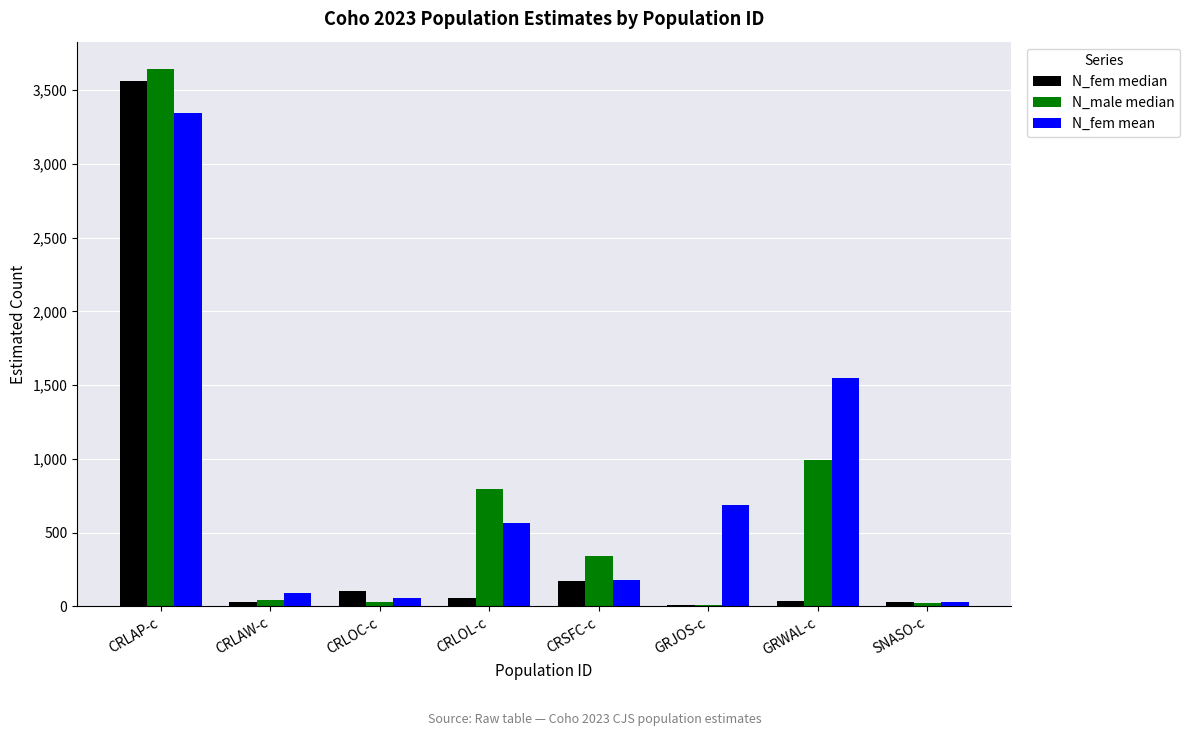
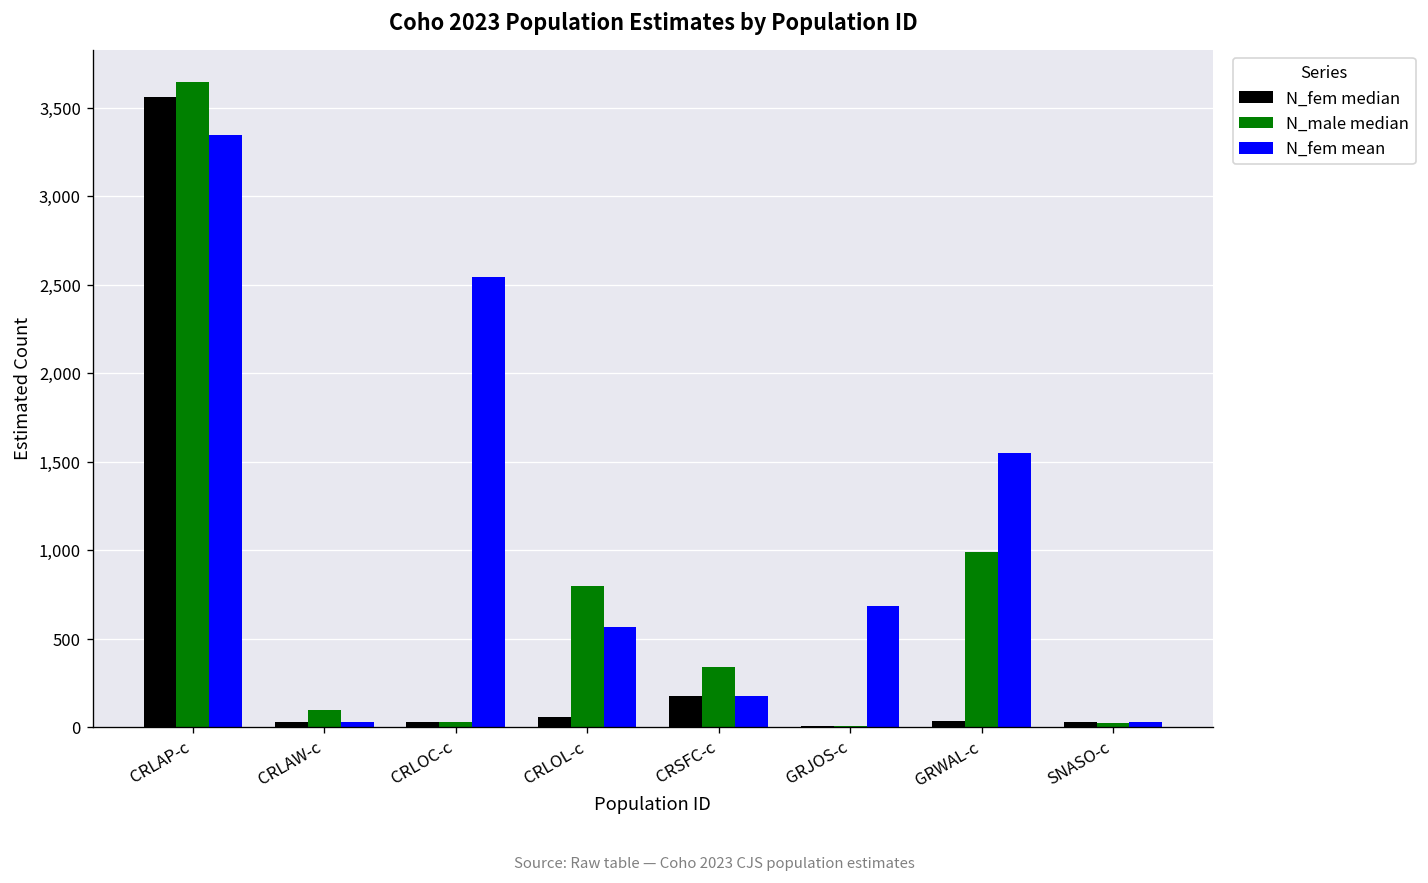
  {
    "N_fem median": {
      "CRLAP-c": "3,560",
      "CRLAW-c": "30",
-     "CRLOC-c": "100",
+     "CRLOC-c": "30",
      "CRLOL-c": "60",
      "CRSFC-c": "180",
      "GRWAL-c": "40",
      "SNASO-c": "30"
    },
    "N_male median": {
      "CRLAP-c": "3,650",
-     "CRLAW-c": "40",
+     "CRLAW-c": "100",
      "CRLOC-c": "30",
      "CRLOL-c": "800",
      "CRSFC-c": "340",
      "GRWAL-c": "990",
      "SNASO-c": "30"
    },
    "N_fem mean": {
      "CRLAP-c": "3,350",
-     "CRLAW-c": "90",
-     "CRLOC-c": "50",
+     "CRLAW-c": "30",
+     "CRLOC-c": "2,540",
      "CRLOL-c": "570",
      "CRSFC-c": "180",
      "GRJOS-c": "690",
      "GRWAL-c": "1,550",
      "SNASO-c": "30"
    }
  }
